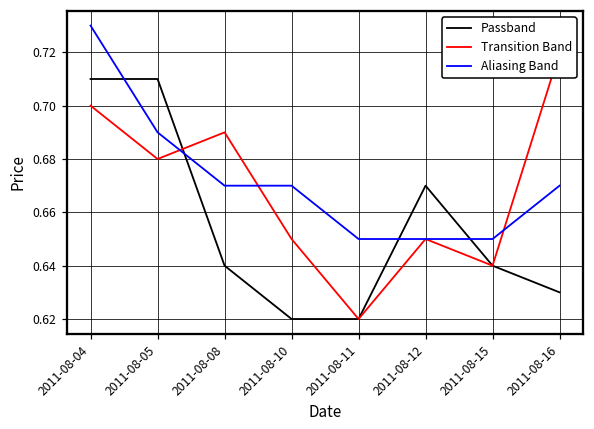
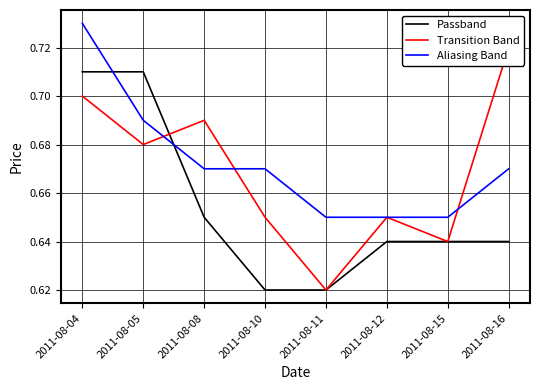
  {
    "Passband": {
      "2011-08-04": 0.71,
      "2011-08-05": 0.71,
-     "2011-08-08": 0.64,
+     "2011-08-08": 0.65,
      "2011-08-10": 0.62,
-     "2011-08-12": 0.67,
-     "2011-08-16": 0.63
+     "2011-08-12": 0.64,
+     "2011-08-16": 0.64
    },
    "Transition Band": {
      "2011-08-04": 0.70,
      "2011-08-05": 0.68,
      "2011-08-08": 0.69,
      "2011-08-10": 0.65
    },
    "Aliasing Band": {
      "2011-08-04": 0.73,
      "2011-08-05": 0.69,
      "2011-08-08": 0.67,
      "2011-08-10": 0.67,
      "2011-08-11": 0.65,
      "2011-08-15": 0.65,
      "2011-08-16": 0.67
    }
  }
